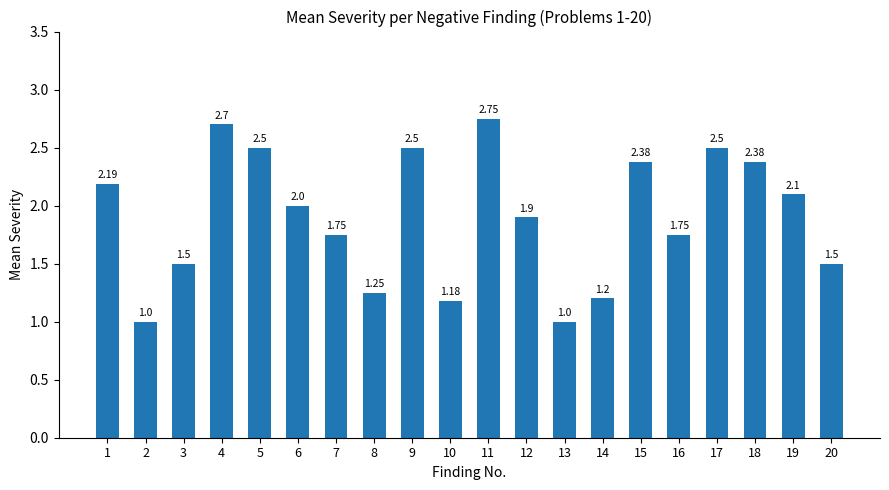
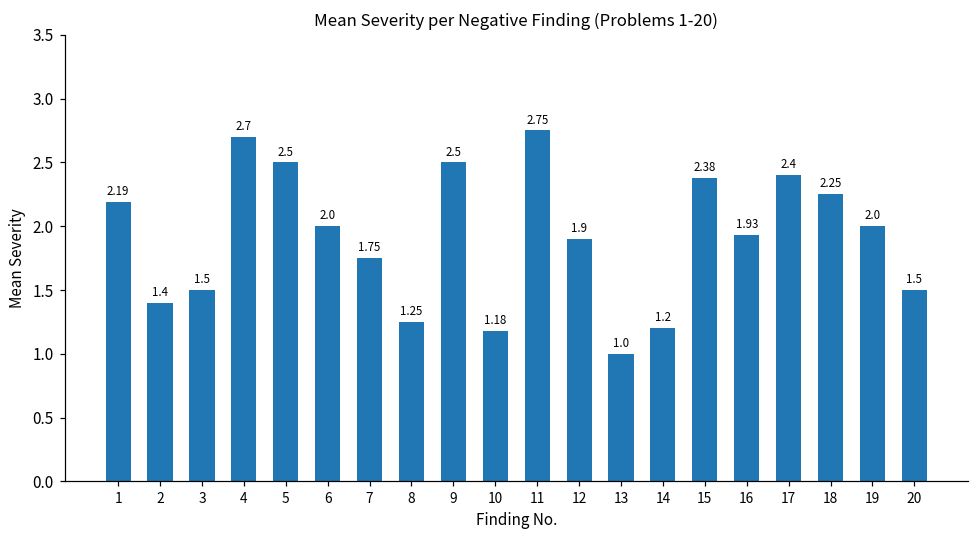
  {
    "1": 2.19,
-   "2": 1.0,
+   "2": 1.4,
    "3": 1.5,
    "4": 2.7,
    "5": 2.5,
    "6": 2.0,
    "7": 1.75,
    "8": 1.25,
    "9": 2.5,
    "10": 1.18,
    "11": 2.75,
    "12": 1.9,
    "13": 1.0,
    "14": 1.2,
    "15": 2.38,
-   "16": 1.75,
-   "17": 2.5,
-   "18": 2.38,
-   "19": 2.1,
+   "16": 1.93,
+   "17": 2.4,
+   "18": 2.25,
+   "19": 2.0,
    "20": 1.5
  }
